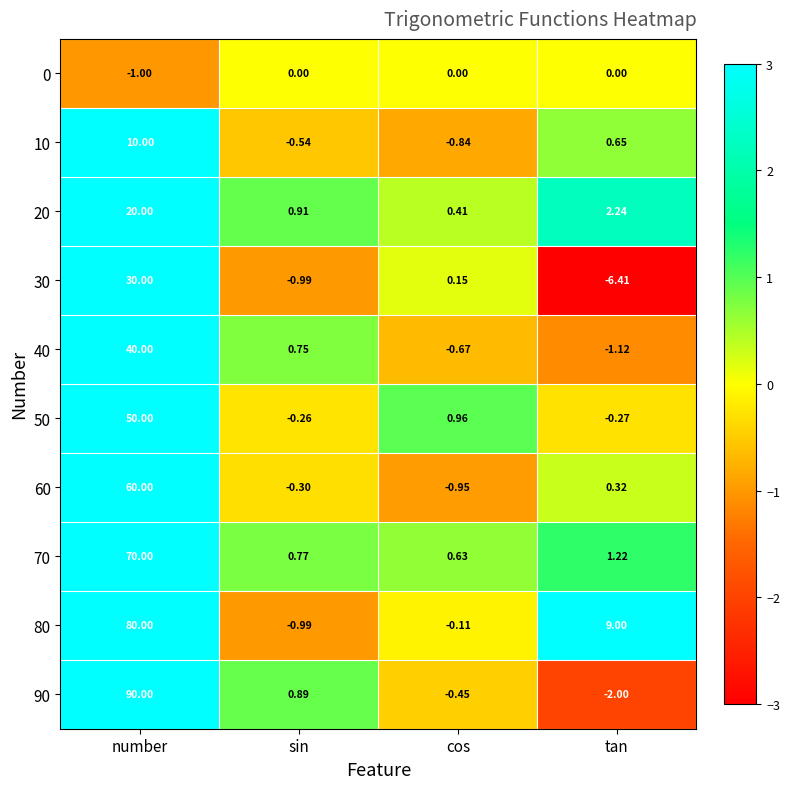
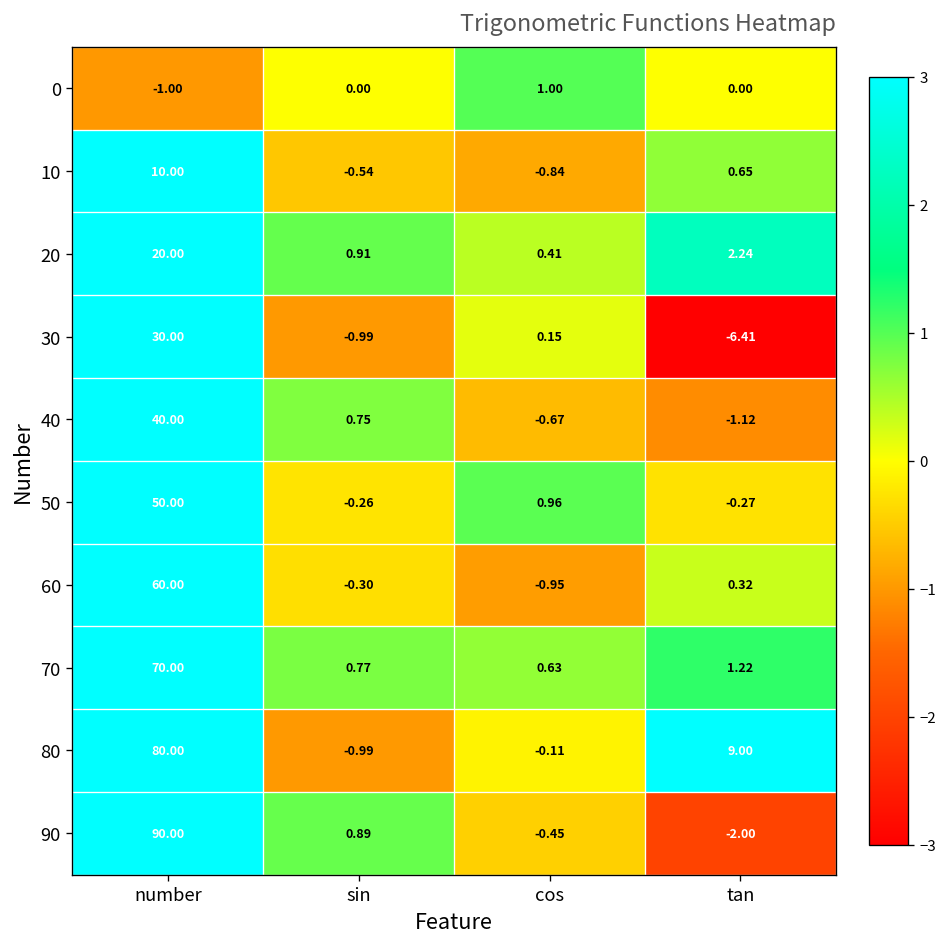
  {
    "0": {
      "number": -1.00,
      "sin": 0.00,
-     "cos": 0.00,
+     "cos": 1.00,
      "tan": 0.00
    },
    "10": {
      "number": 10.00,
      "sin": -0.54,
      "cos": -0.84,
      "tan": 0.65
    },
    "20": {
      "number": 20.00,
      "sin": 0.91,
      "cos": 0.41,
      "tan": 2.24
    },
    "30": {
      "number": 30.00,
      "sin": -0.99,
      "cos": 0.15,
      "tan": -6.41
    },
    "40": {
      "number": 40.00,
      "sin": 0.75,
      "cos": -0.67,
      "tan": -1.12
    },
    "50": {
      "number": 50.00,
      "sin": -0.26,
      "cos": 0.96,
      "tan": -0.27
    },
    "60": {
      "number": 60.00,
      "sin": -0.30,
      "cos": -0.95,
      "tan": 0.32
    },
    "70": {
      "number": 70.00,
      "sin": 0.77,
      "cos": 0.63,
      "tan": 1.22
    },
    "80": {
      "number": 80.00,
      "sin": -0.99,
      "cos": -0.11,
      "tan": 9.00
    },
    "90": {
      "number": 90.00,
      "sin": 0.89,
      "cos": -0.45,
      "tan": -2.00
    }
  }
